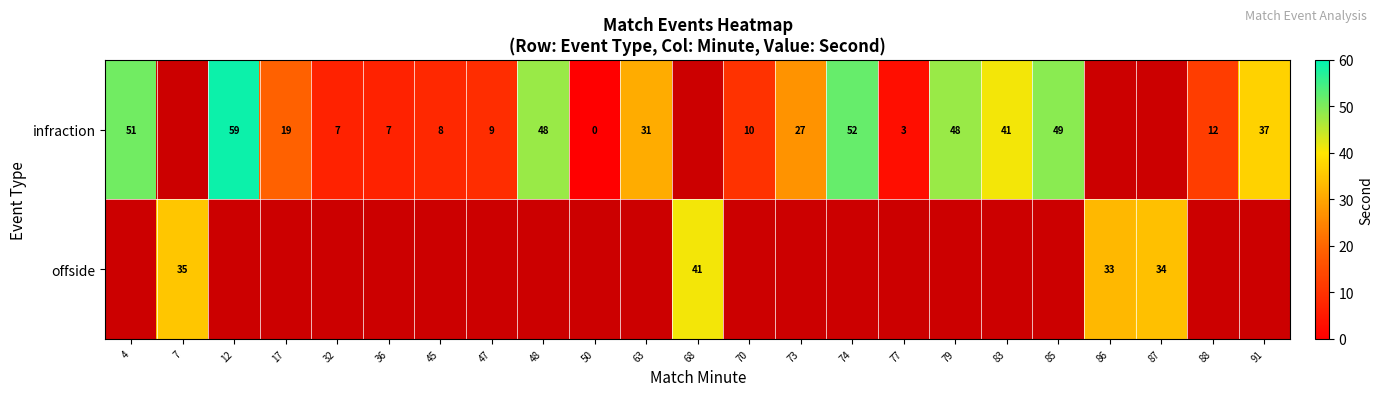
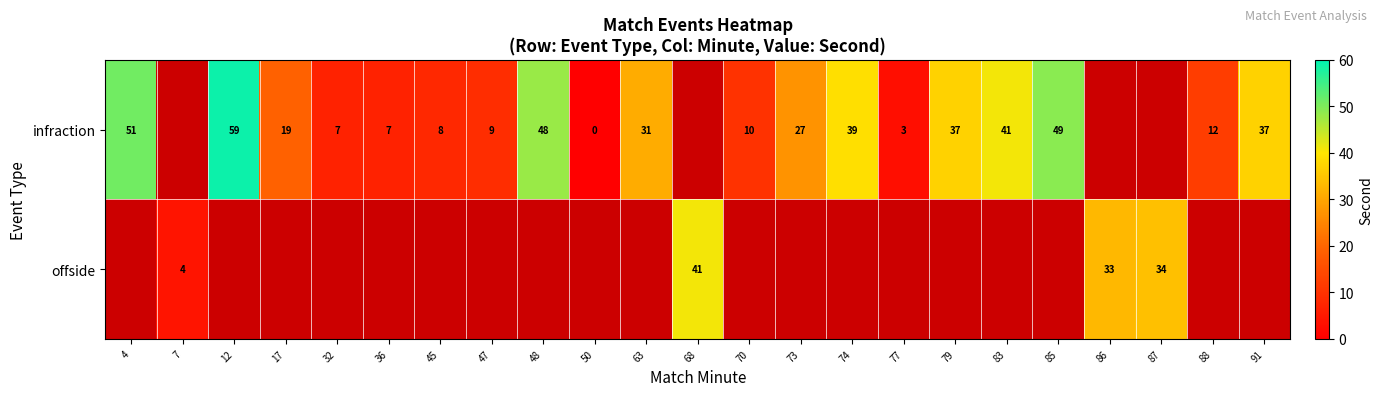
  {
    "infraction": {
      "4": 51,
      "12": 59,
      "17": 19,
      "32": 7,
      "36": 7,
      "45": 8,
      "47": 9,
      "48": 48,
      "50": 0,
      "63": 31,
      "70": 10,
      "73": 27,
-     "74": 52,
+     "74": 39,
      "77": 3,
-     "79": 48,
+     "79": 37,
      "83": 41,
      "85": 49,
      "88": 12,
      "91": 37
    },
    "offside": {
-     "7": 35,
+     "7": 4,
      "68": 41,
      "86": 33,
      "87": 34
    }
  }
